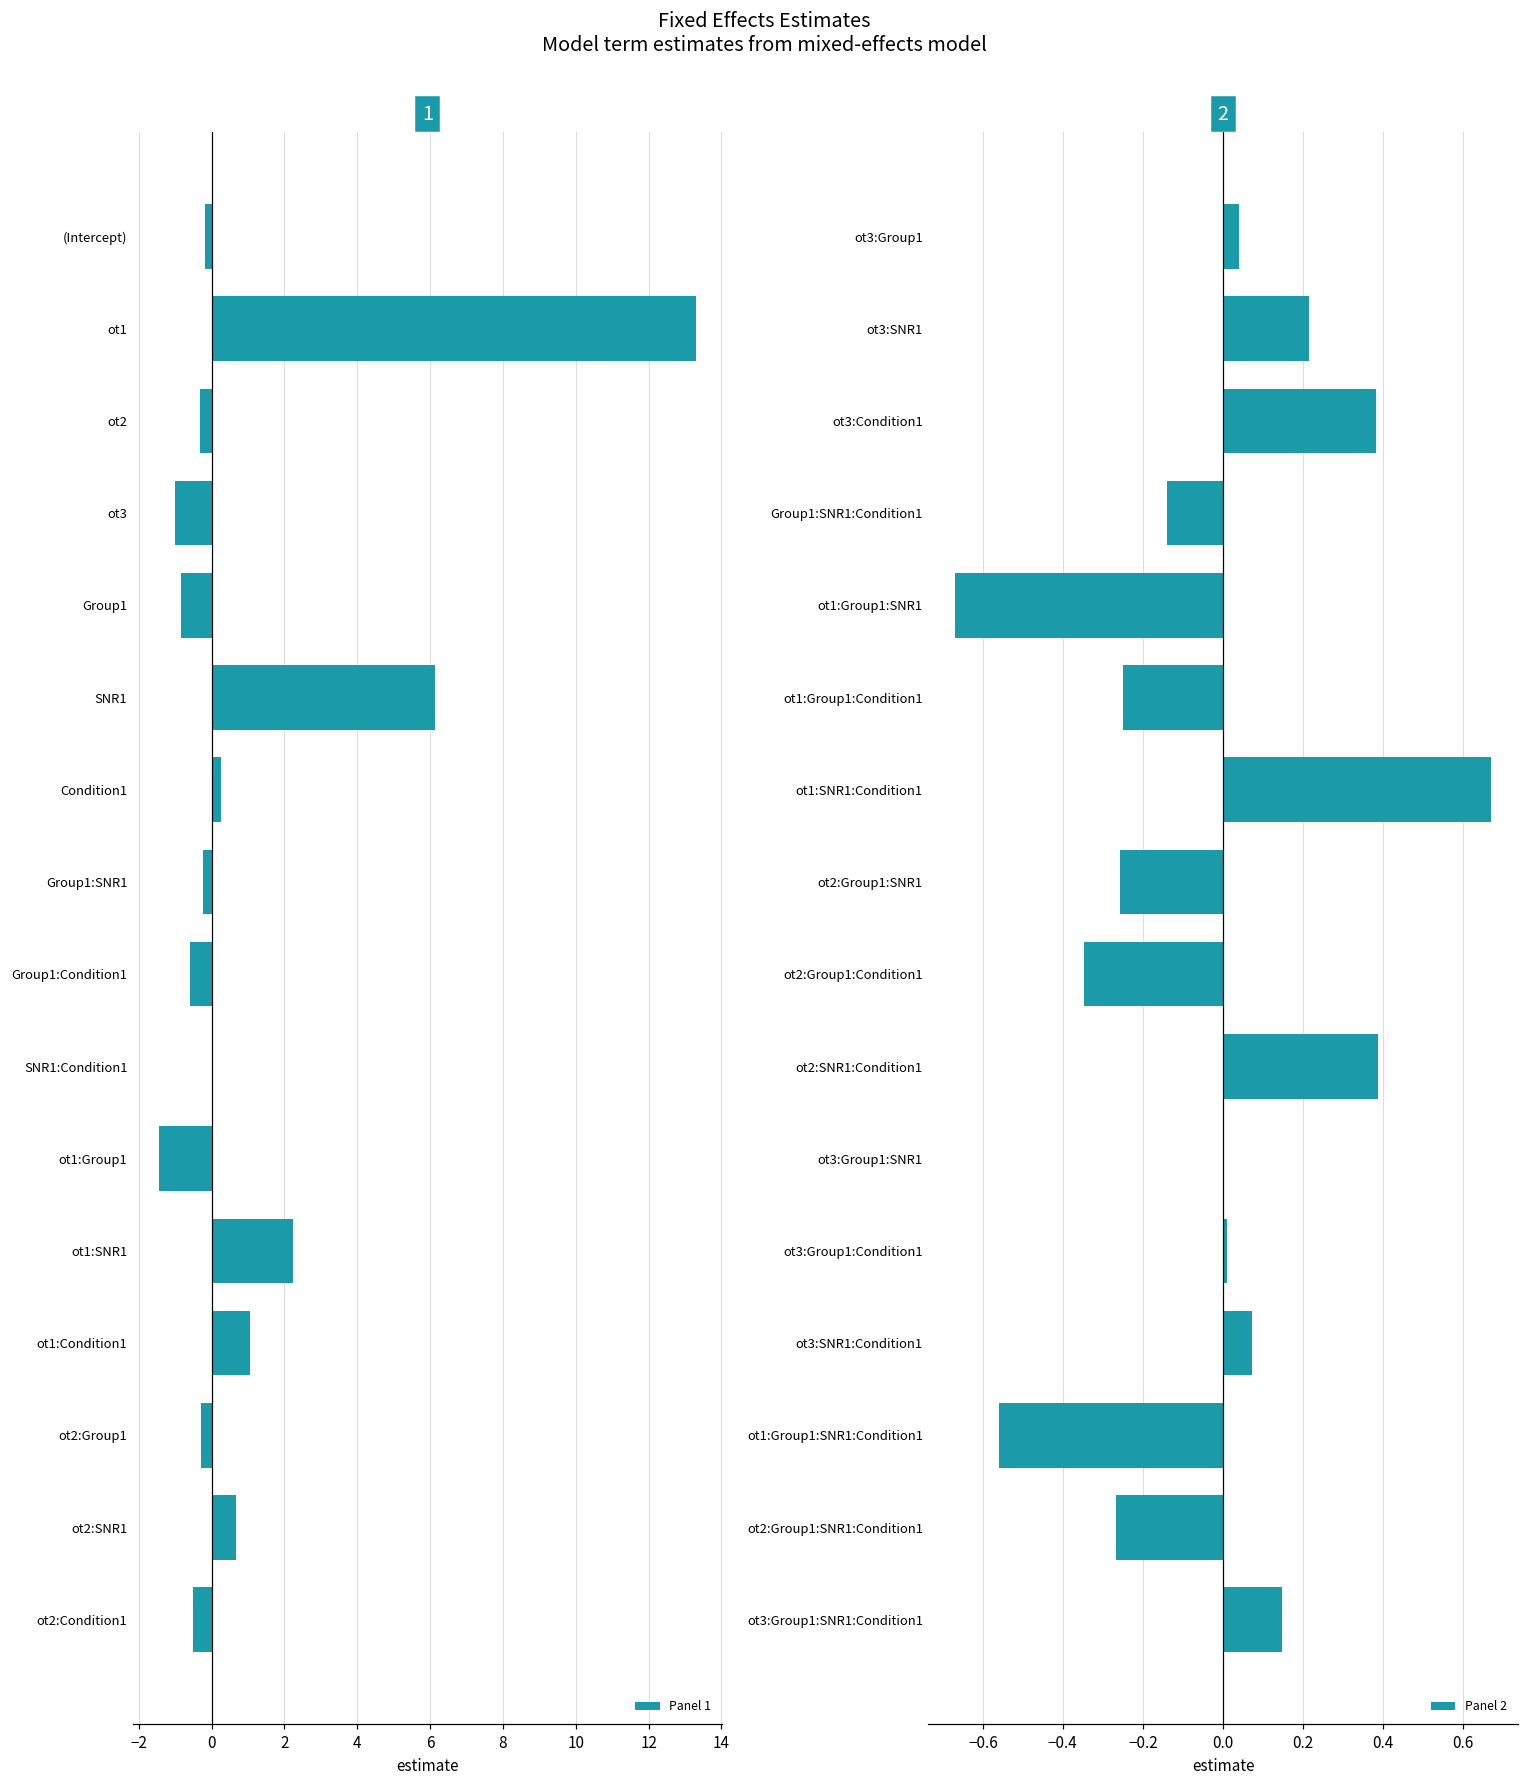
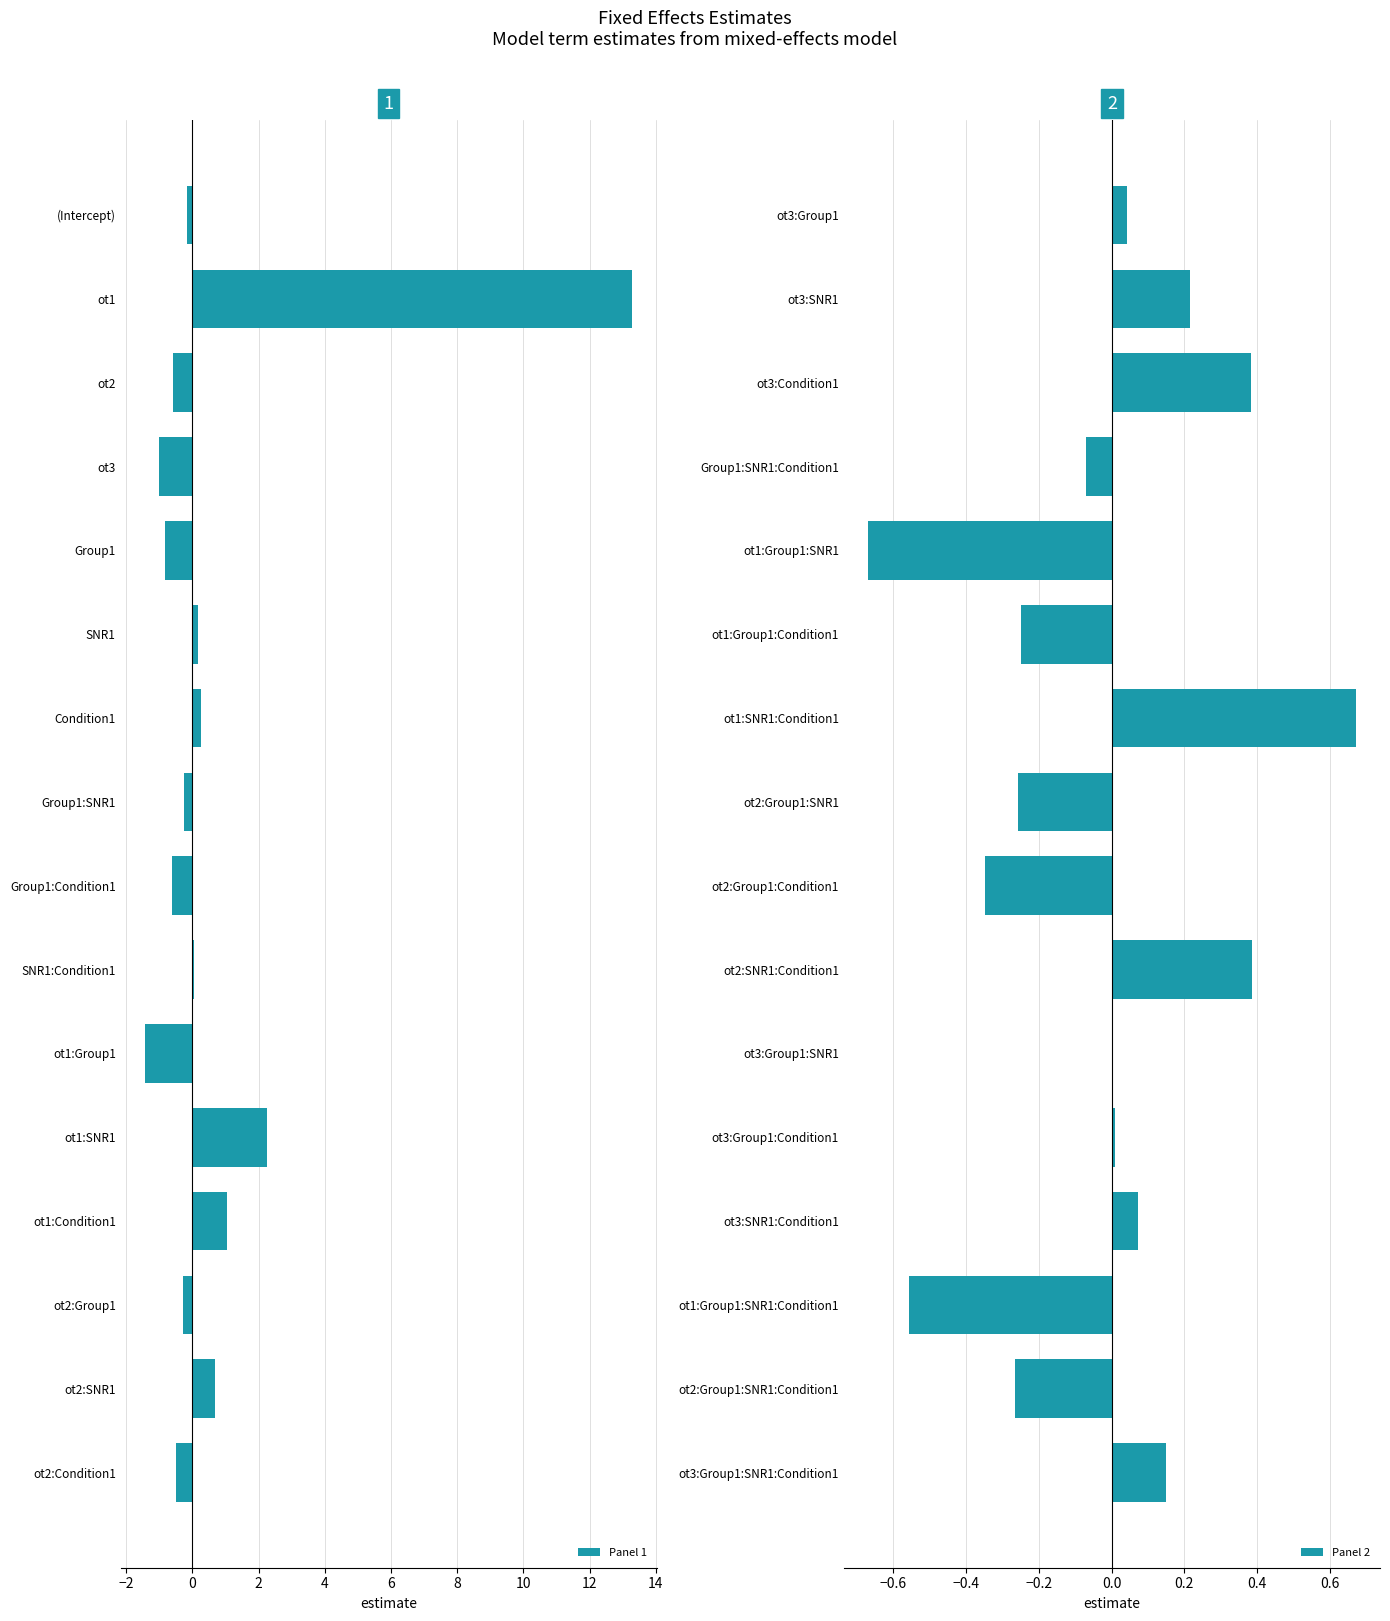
  {
    "1": {
      "(Intercept)": -0.2,
      "ot1": 13.3,
-     "ot2": -0.3,
+     "ot2": -0.6,
      "ot3": -1.0,
      "Group1": -0.8,
-     "SNR1": 6.1,
+     "SNR1": 0.2,
      "Condition1": 0.2,
      "Group1:SNR1": -0.2,
      "Group1:Condition1": -0.6,
      "ot1:Group1": -1.4,
      "ot1:SNR1": 2.2,
      "ot1:Condition1": 1.0,
      "ot2:Group1": -0.3,
      "ot2:SNR1": 0.7,
      "ot2:Condition1": -0.5
    },
    "2": {
      "ot3:Group1": 0.04,
      "ot3:SNR1": 0.22,
      "ot3:Condition1": 0.38,
-     "Group1:SNR1:Condition1": -0.14,
+     "Group1:SNR1:Condition1": -0.07,
      "ot1:Group1:SNR1": -0.67,
      "ot1:Group1:Condition1": -0.25,
      "ot1:SNR1:Condition1": 0.67,
      "ot2:Group1:SNR1": -0.26,
      "ot2:Group1:Condition1": -0.35,
      "ot2:SNR1:Condition1": 0.39,
      "ot3:Group1:Condition1": 0.01,
      "ot3:SNR1:Condition1": 0.07,
      "ot1:Group1:SNR1:Condition1": -0.56,
      "ot2:Group1:SNR1:Condition1": -0.27,
      "ot3:Group1:SNR1:Condition1": 0.15
    }
  }
